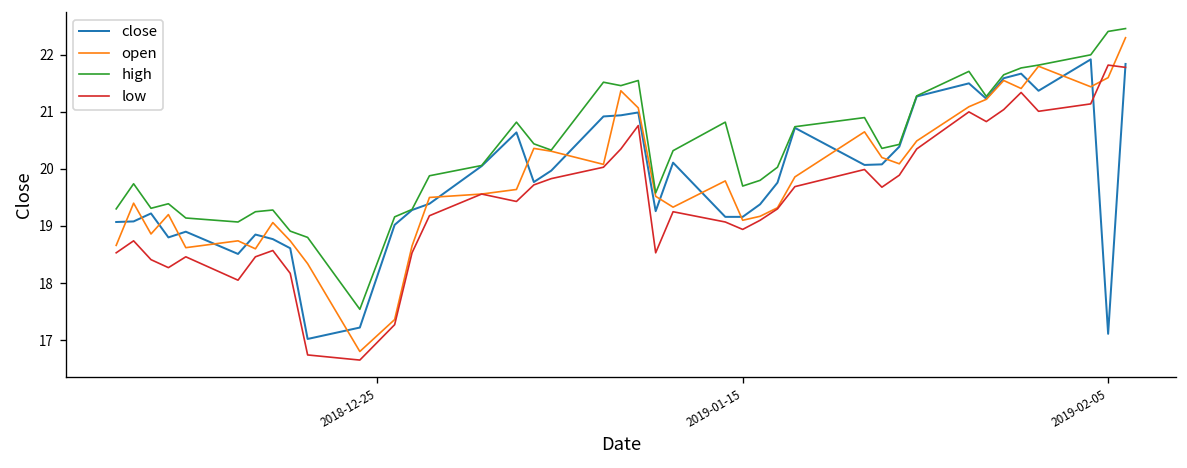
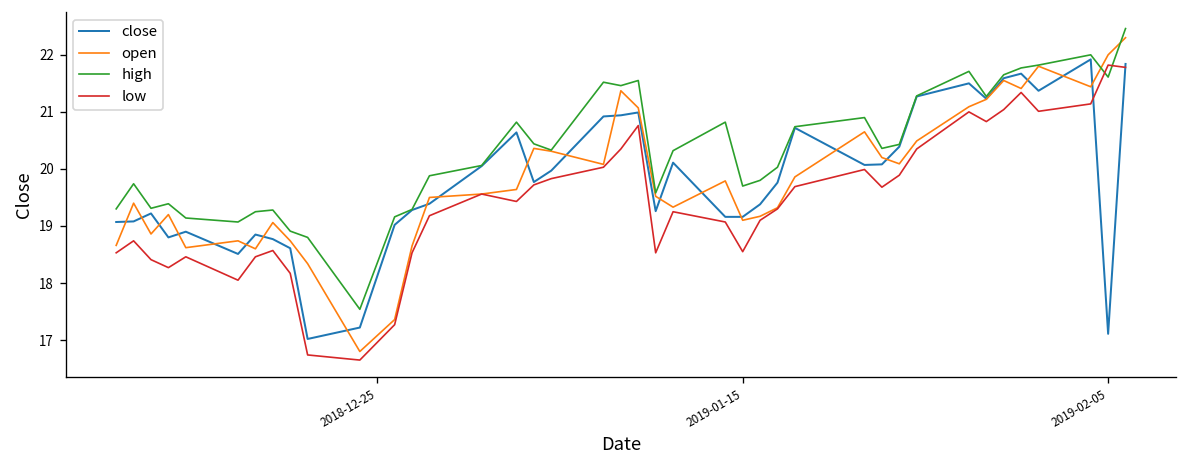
  {
    "close": {
      "2019-01-15": 19.2,
      "2019-02-05": 17.1
    },
    "open": {
      "2019-01-15": 19.1,
-     "2019-02-05": 21.6
+     "2019-02-05": 22.0
    },
    "high": {
      "2019-01-15": 19.7,
-     "2019-02-05": 22.4
+     "2019-02-05": 21.6
    },
    "low": {
-     "2019-01-15": 18.9,
+     "2019-01-15": 18.6,
      "2019-02-05": 21.8
    }
  }
